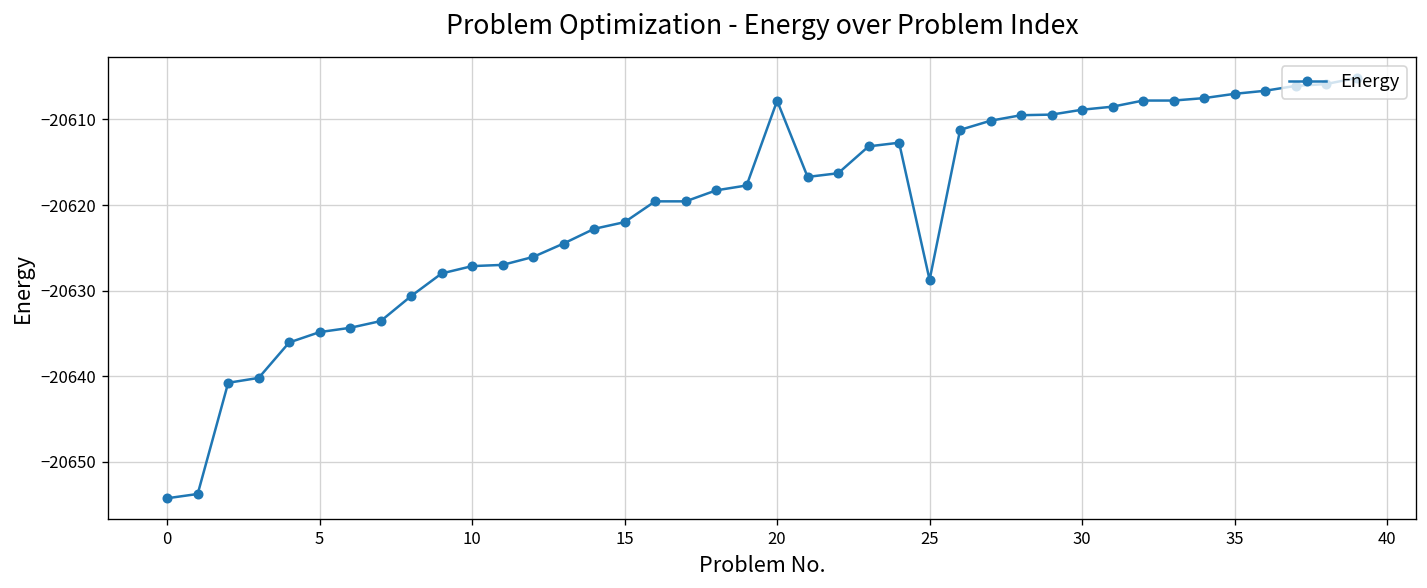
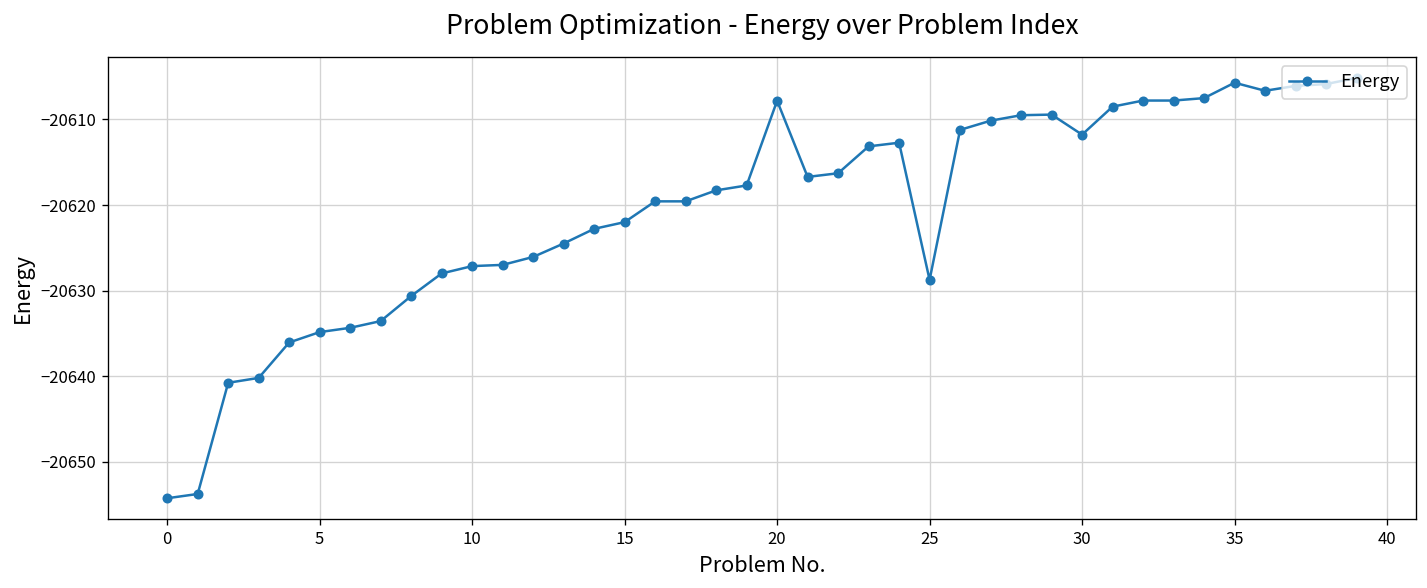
  {
    "0": -20654,
    "5": -20635,
    "10": -20627,
    "15": -20622,
    "20": -20608,
    "25": -20629,
-   "30": -20609,
-   "35": -20607
+   "30": -20612,
+   "35": -20606
  }
